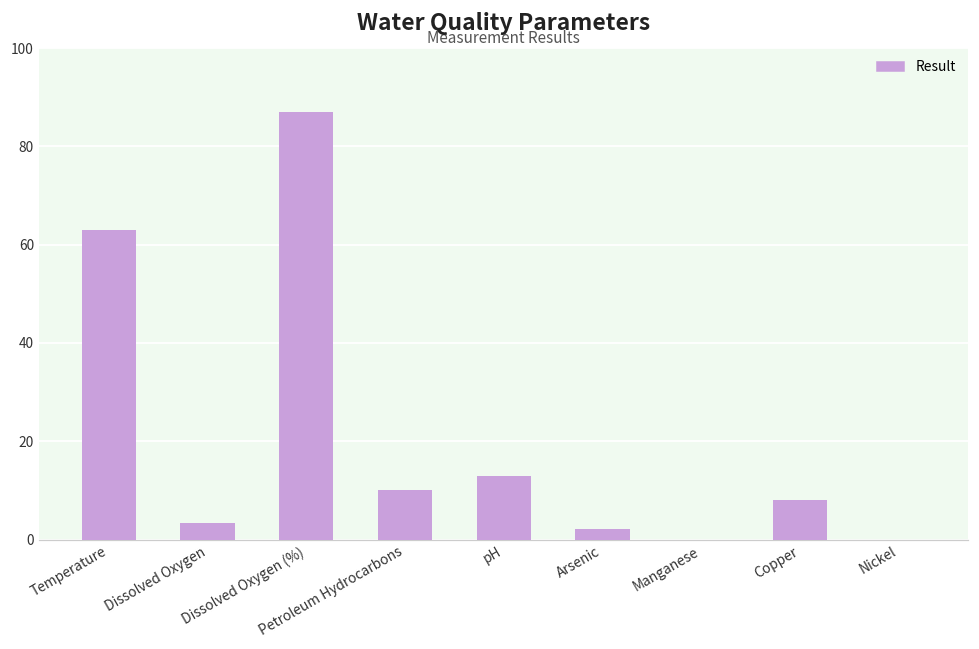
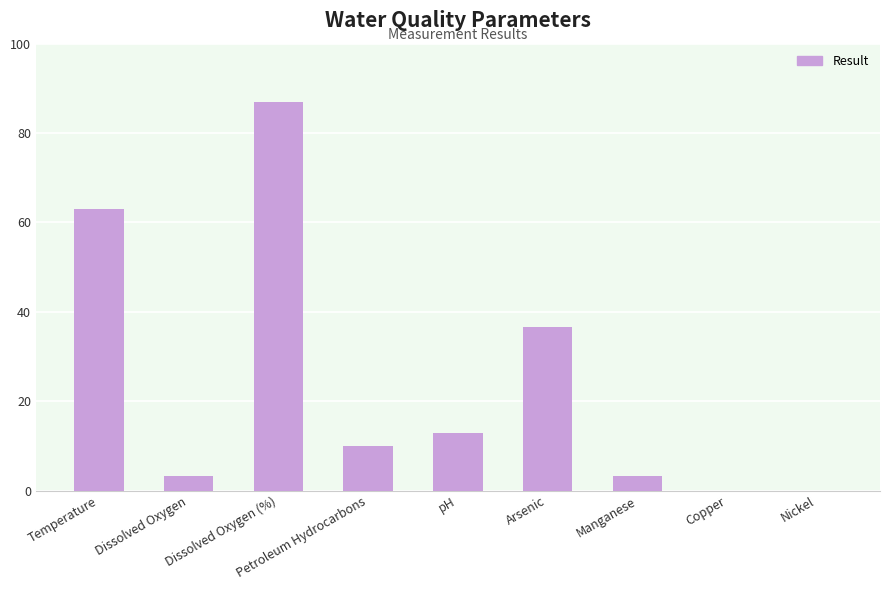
  {
    "Temperature": 63,
    "Dissolved Oxygen": 3,
    "Dissolved Oxygen (%)": 87,
    "Petroleum Hydrocarbons": 10,
    "pH": 13,
-   "Arsenic": 2,
-   "Manganese": 0,
-   "Copper": 8
+   "Arsenic": 37,
+   "Manganese": 3,
+   "Copper": 0
  }
